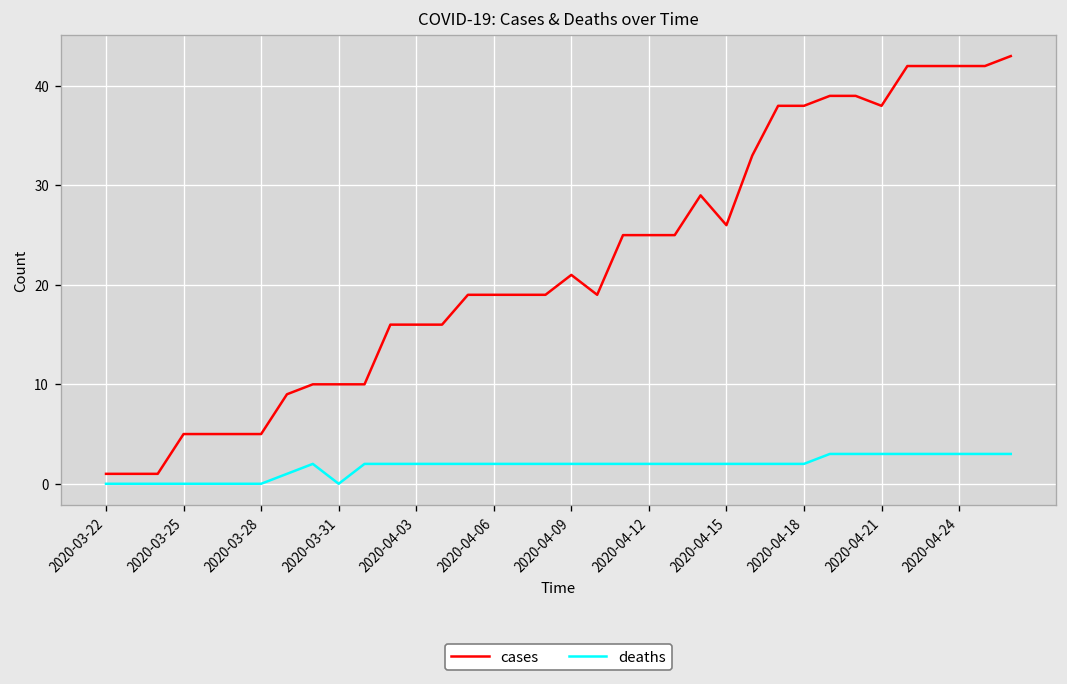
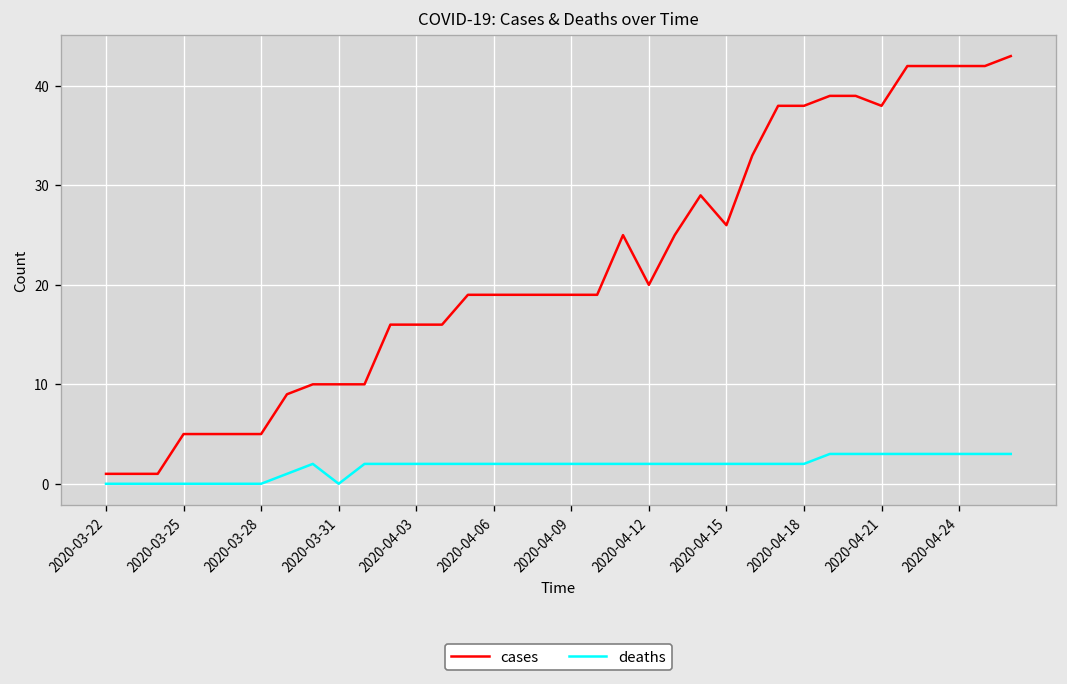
  {
    "cases": {
      "2020-03-22": 1,
      "2020-03-25": 5,
      "2020-03-28": 5,
      "2020-03-31": 10,
      "2020-04-03": 16,
      "2020-04-06": 19,
-     "2020-04-09": 21,
-     "2020-04-12": 25,
+     "2020-04-09": 19,
+     "2020-04-12": 20,
      "2020-04-15": 26,
      "2020-04-18": 38,
      "2020-04-21": 38,
      "2020-04-24": 42
    },
    "deaths": {
      "2020-03-22": 0,
      "2020-03-25": 0,
      "2020-03-28": 0,
      "2020-03-31": 0,
      "2020-04-03": 2,
      "2020-04-06": 2,
      "2020-04-09": 2,
      "2020-04-12": 2,
      "2020-04-15": 2,
      "2020-04-18": 2,
      "2020-04-21": 3,
      "2020-04-24": 3
    }
  }
